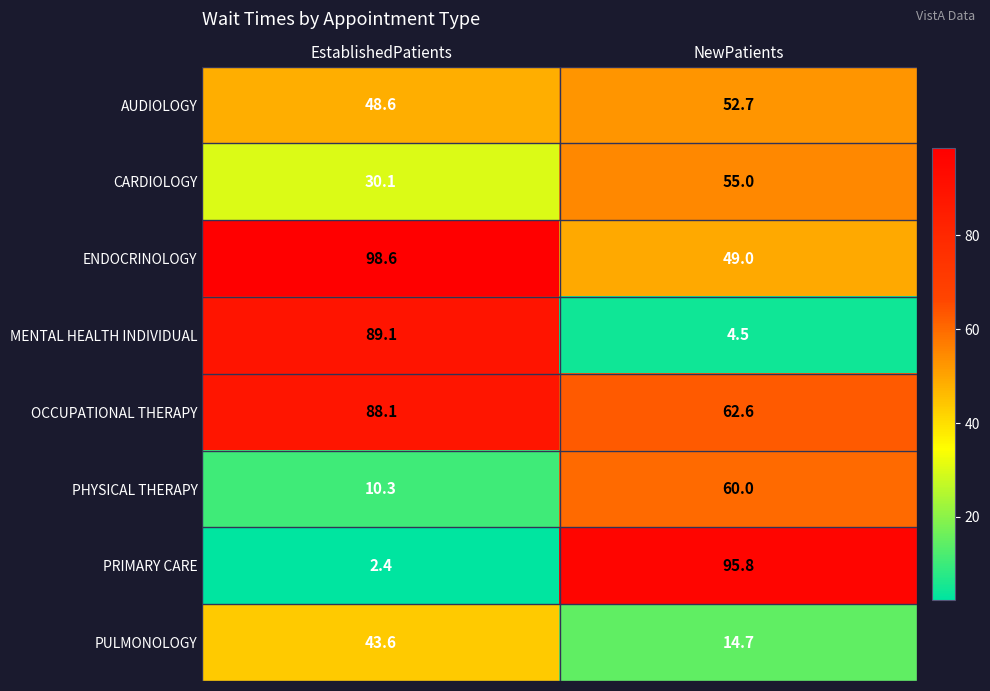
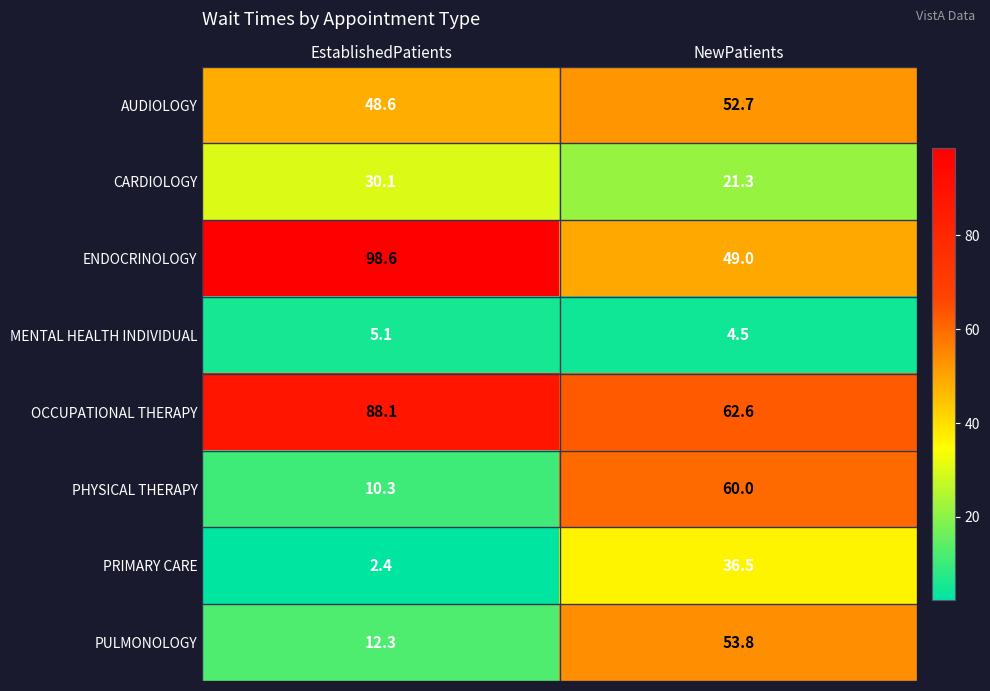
  {
    "AUDIOLOGY": {
      "EstablishedPatients": 48.6,
      "NewPatients": 52.7
    },
    "CARDIOLOGY": {
      "EstablishedPatients": 30.1,
-     "NewPatients": 55.0
+     "NewPatients": 21.3
    },
    "ENDOCRINOLOGY": {
      "EstablishedPatients": 98.6,
      "NewPatients": 49.0
    },
    "MENTAL HEALTH INDIVIDUAL": {
-     "EstablishedPatients": 89.1,
+     "EstablishedPatients": 5.1,
      "NewPatients": 4.5
    },
    "OCCUPATIONAL THERAPY": {
      "EstablishedPatients": 88.1,
      "NewPatients": 62.6
    },
    "PHYSICAL THERAPY": {
      "EstablishedPatients": 10.3,
      "NewPatients": 60.0
    },
    "PRIMARY CARE": {
      "EstablishedPatients": 2.4,
-     "NewPatients": 95.8
+     "NewPatients": 36.5
    },
    "PULMONOLOGY": {
-     "EstablishedPatients": 43.6,
-     "NewPatients": 14.7
+     "EstablishedPatients": 12.3,
+     "NewPatients": 53.8
    }
  }
